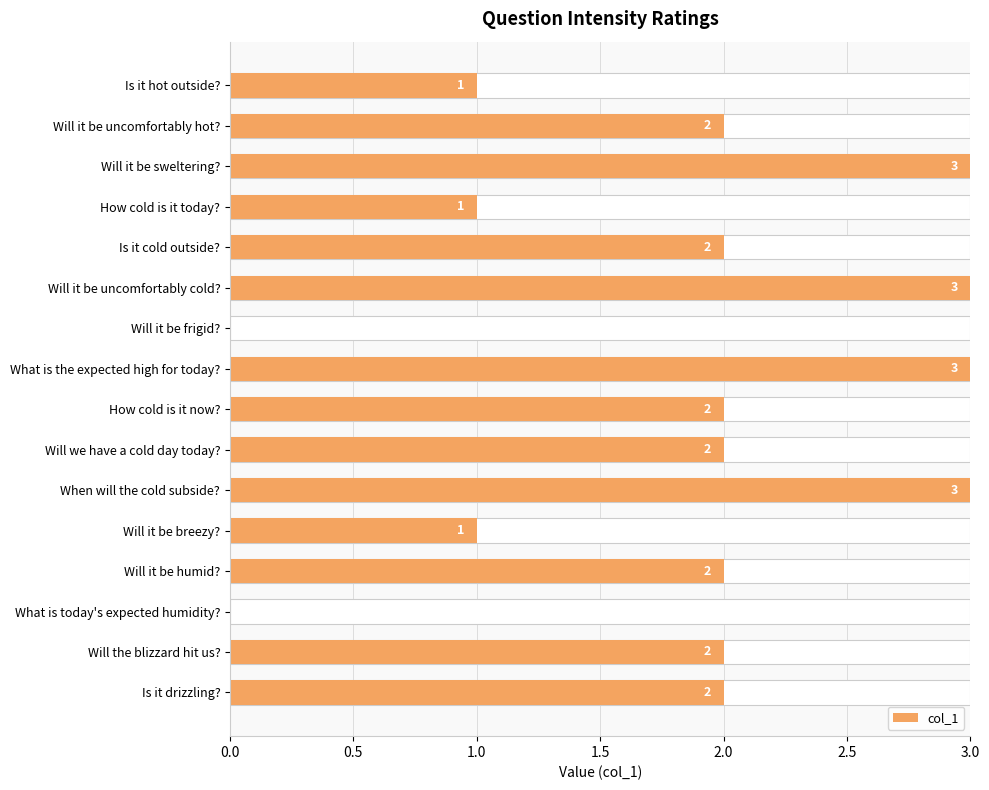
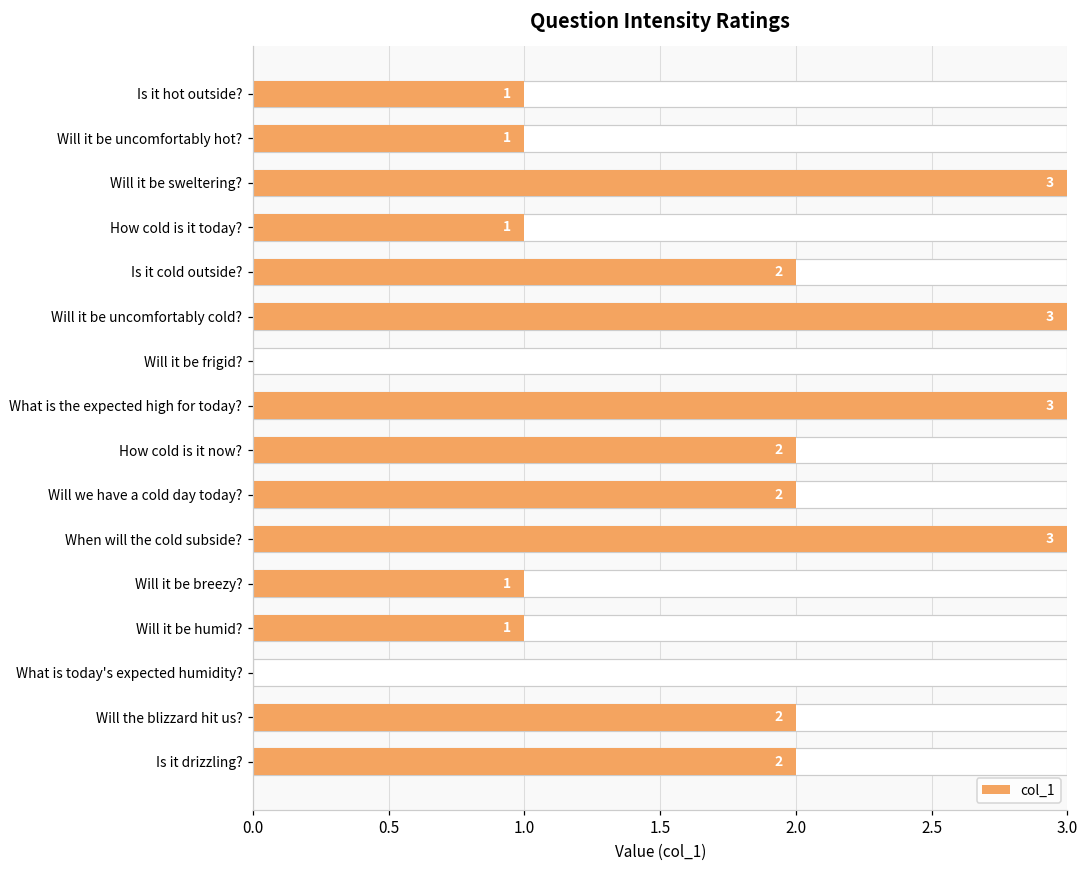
  {
    "col_1": {
-     "Will it be uncomfortably hot?": 2,
+     "Will it be uncomfortably hot?": 1,
      "Will it be sweltering?": 3,
      "Will it be uncomfortably cold?": 3,
      "What is the expected high for today?": 3,
      "When will the cold subside?": 3,
-     "Will it be humid?": 2
+     "Will it be humid?": 1
    }
  }
